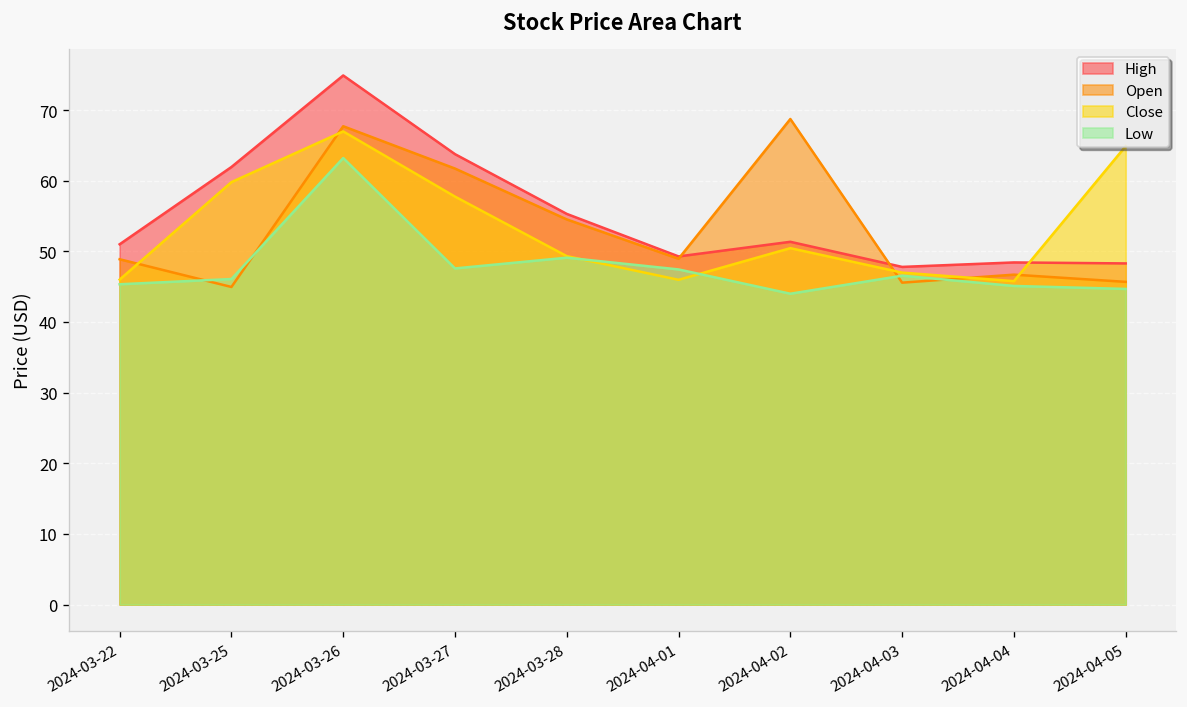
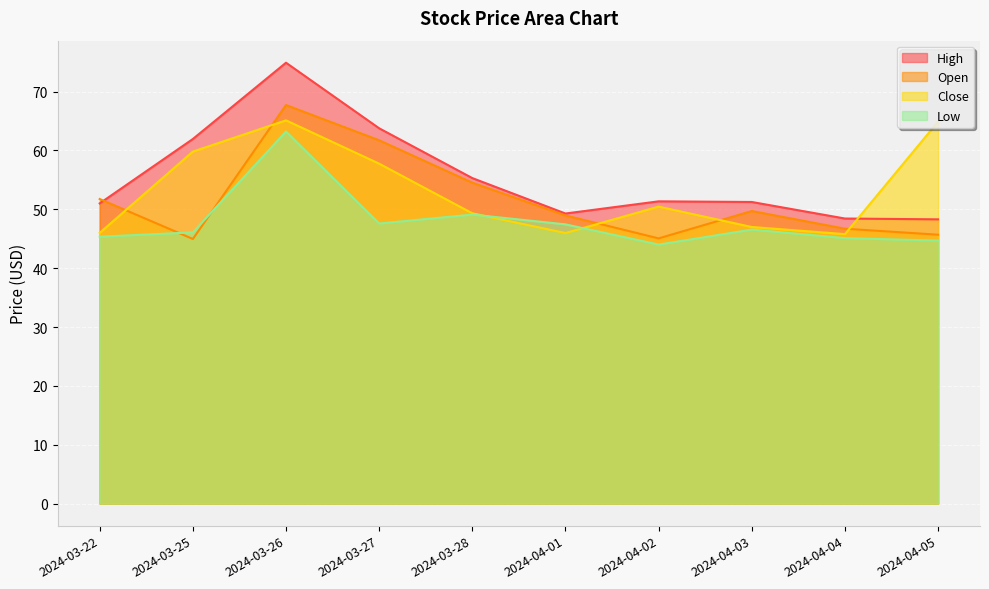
  {
    "High": {
      "2024-03-22": 51,
      "2024-03-25": 62,
      "2024-03-26": 75,
      "2024-03-27": 64,
      "2024-03-28": 55,
      "2024-04-02": 51,
-     "2024-04-03": 48,
+     "2024-04-03": 51,
      "2024-04-04": 48,
      "2024-04-05": 48
    },
    "Open": {
-     "2024-03-22": 49,
+     "2024-03-22": 52,
      "2024-03-25": 45,
      "2024-03-26": 68,
      "2024-03-27": 62,
      "2024-03-28": 55,
-     "2024-04-02": 69,
-     "2024-04-03": 46,
+     "2024-04-02": 45,
+     "2024-04-03": 50,
      "2024-04-04": 47,
      "2024-04-05": 46
    },
    "Close": {
      "2024-03-22": 46,
      "2024-03-25": 60,
-     "2024-03-26": 67,
+     "2024-03-26": 65,
      "2024-03-27": 58,
      "2024-04-01": 46,
      "2024-04-02": 50,
      "2024-04-03": 47,
      "2024-04-04": 46
    },
    "Low": {
      "2024-03-22": 45,
      "2024-03-25": 46,
      "2024-03-26": 63,
      "2024-03-27": 48,
      "2024-04-01": 47,
      "2024-04-02": 44,
      "2024-04-03": 47,
      "2024-04-04": 45,
      "2024-04-05": 45
    }
  }
